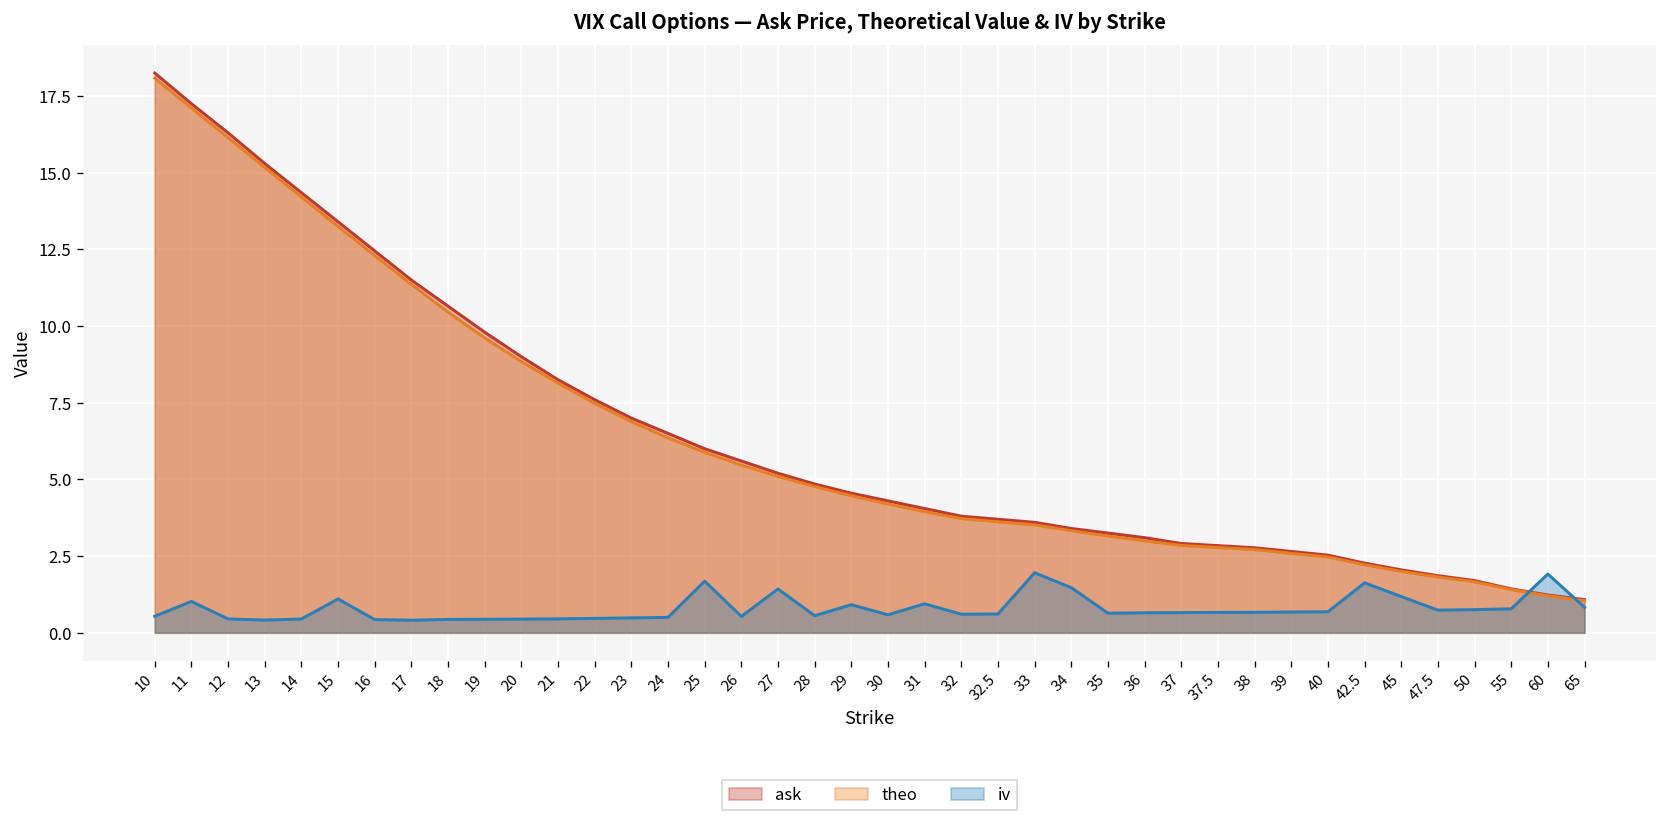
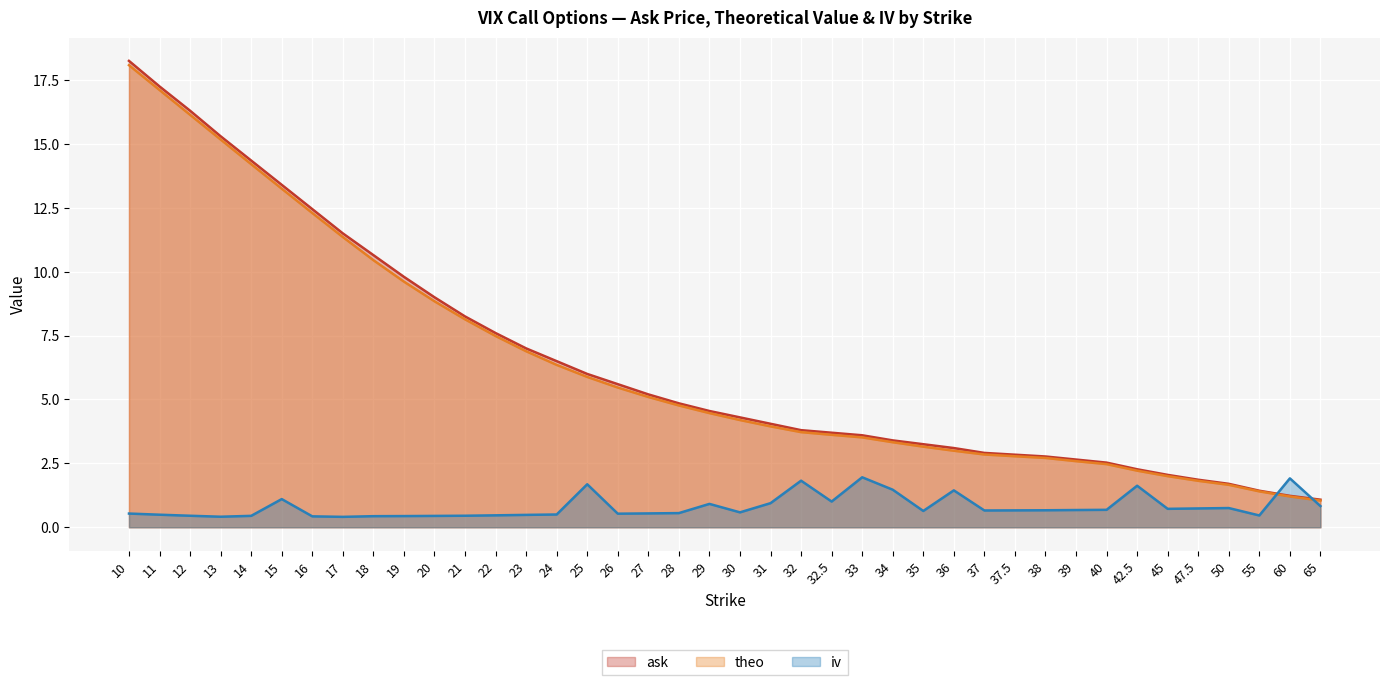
  {
    "iv": {
      "10": 0.5,
-     "11": 1.0,
+     "11": 0.5,
      "12": 0.5,
      "13": 0.4,
      "14": 0.4,
      "15": 1.1,
      "16": 0.4,
      "17": 0.4,
      "18": 0.4,
      "19": 0.4,
      "20": 0.4,
      "21": 0.5,
      "22": 0.5,
      "23": 0.5,
      "24": 0.5,
      "25": 1.7,
      "26": 0.5,
-     "27": 1.4,
+     "27": 0.5,
      "28": 0.6,
      "29": 0.9,
      "30": 0.6,
      "31": 0.9,
-     "32": 0.6,
-     "32.5": 0.6,
+     "32": 1.8,
+     "32.5": 1.0,
      "33": 2.0,
      "34": 1.5,
      "35": 0.6,
-     "36": 0.7,
+     "36": 1.4,
      "37": 0.7,
      "37.5": 0.7,
      "38": 0.7,
      "39": 0.7,
      "40": 0.7,
      "42.5": 1.6,
-     "45": 1.2,
+     "45": 0.7,
      "47.5": 0.7,
      "50": 0.8,
-     "55": 0.8,
+     "55": 0.5,
      "60": 1.9,
      "65": 0.8
    }
  }
